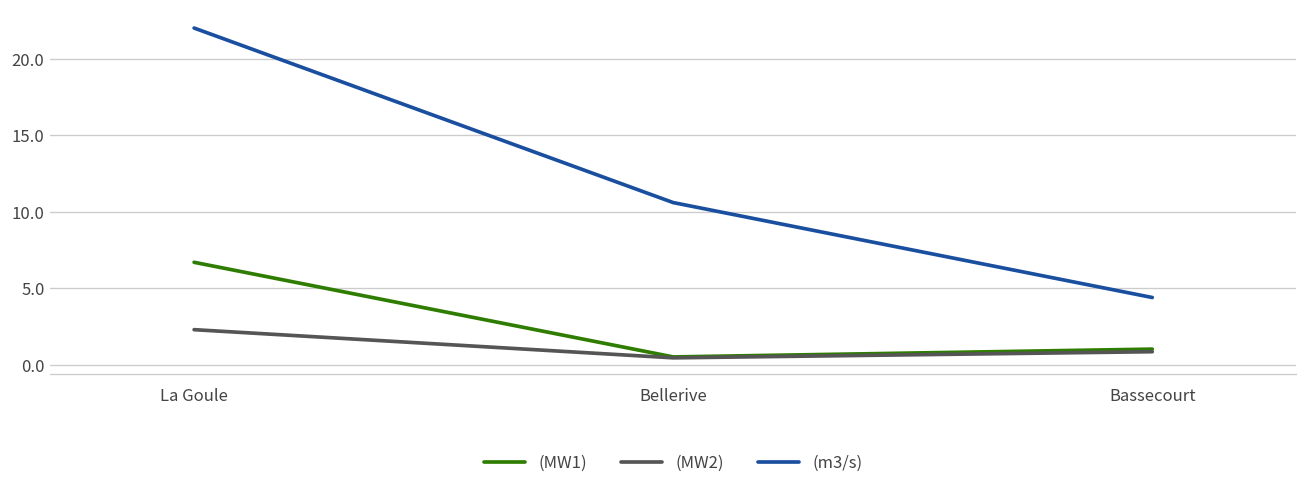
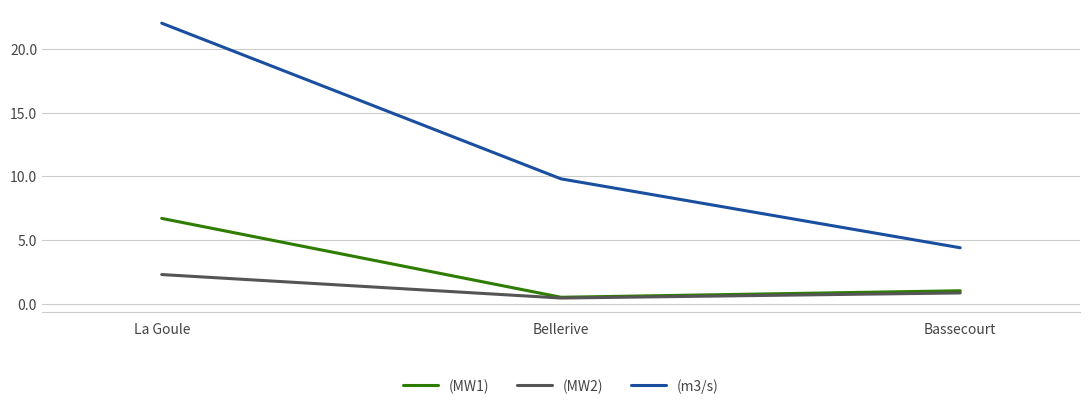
  {
    "(MW1)": {
      "La Goule": 6.7
    },
    "(MW2)": {
      "La Goule": 2.3
    },
    "(m3/s)": {
      "La Goule": 22.0,
-     "Bellerive": 10.6,
+     "Bellerive": 9.8,
      "Bassecourt": 4.4
    }
  }
